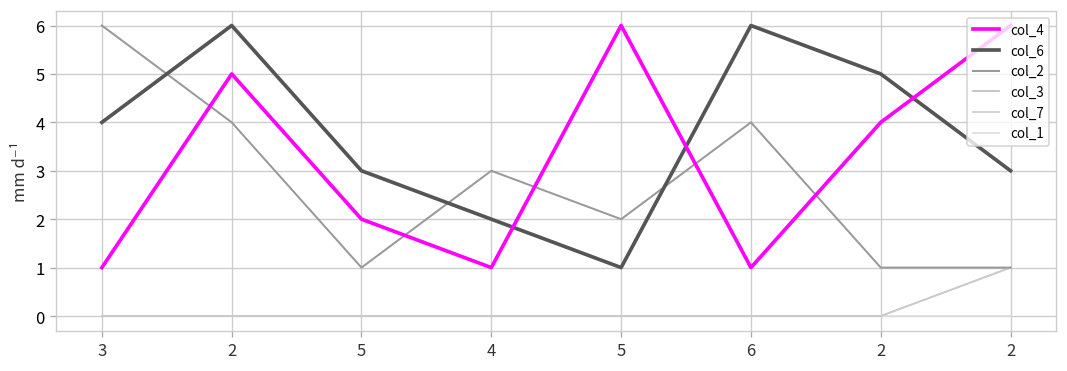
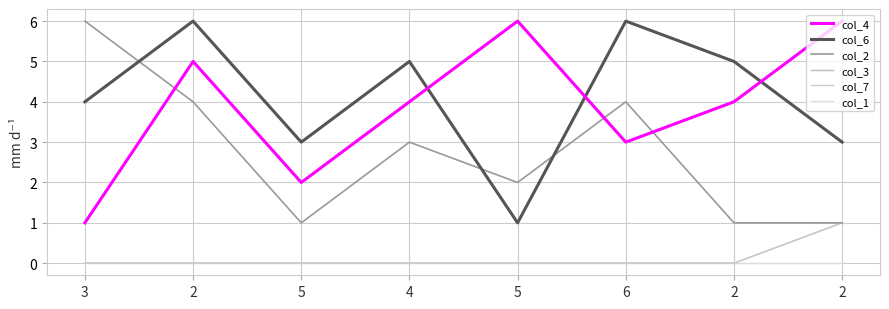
  {
    "col_4": {
      "3": 1,
-     "4": 1,
-     "6": 1
+     "4": 4,
+     "6": 3
    },
    "col_6": {
      "3": 4,
-     "4": 2,
+     "4": 5,
      "6": 6
    },
    "col_2": {
      "3": 6,
      "4": 3,
      "6": 4
    }
  }
